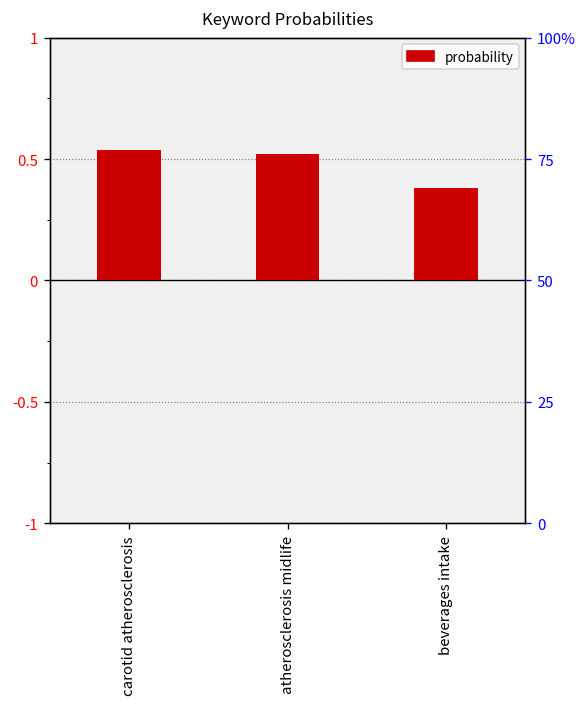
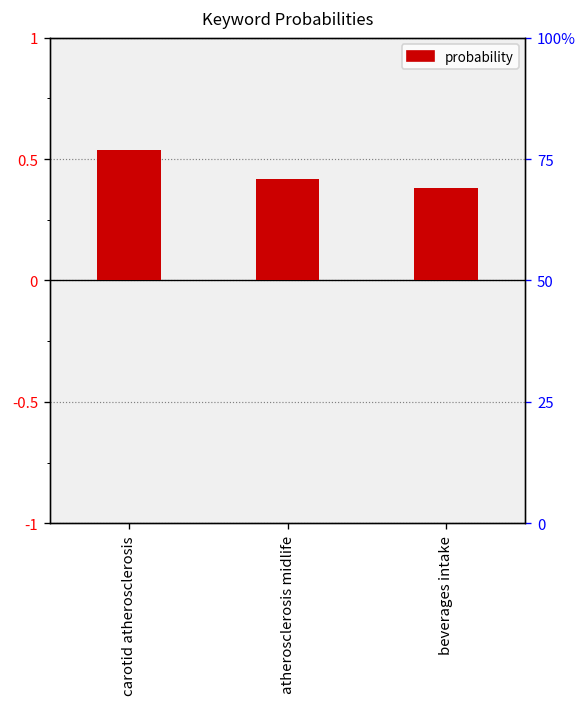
  {
    "carotid atherosclerosis": 0.54,
-   "atherosclerosis midlife": 0.52,
+   "atherosclerosis midlife": 0.42,
    "beverages intake": 0.38
  }
